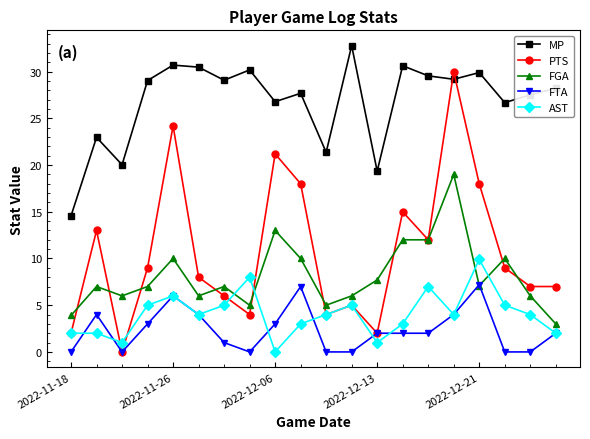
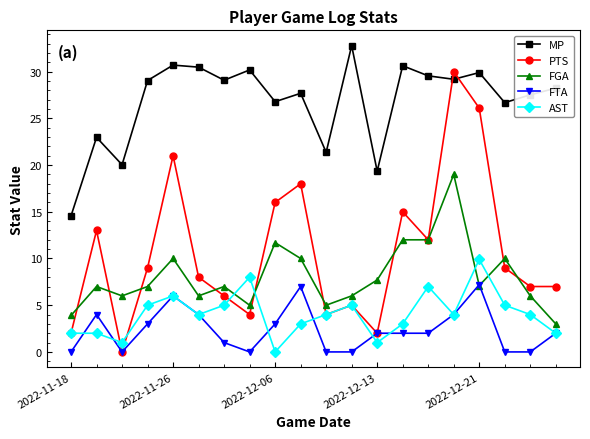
  {
    "MP": {
      "2022-11-18": 15,
      "2022-11-26": 31,
      "2022-12-06": 27,
      "2022-12-13": 19,
      "2022-12-21": 30
    },
    "PTS": {
-     "2022-11-26": 24,
-     "2022-12-06": 21,
-     "2022-12-21": 18
+     "2022-11-26": 21,
+     "2022-12-06": 16,
+     "2022-12-21": 26
    },
    "FGA": {
      "2022-11-18": 4,
      "2022-11-26": 10,
-     "2022-12-06": 13,
+     "2022-12-06": 12,
      "2022-12-13": 8
    },
    "FTA": {
      "2022-11-18": 0,
      "2022-12-06": 3
    },
    "AST": {
      "2022-12-06": 0,
      "2022-12-13": 1,
      "2022-12-21": 10
    }
  }
